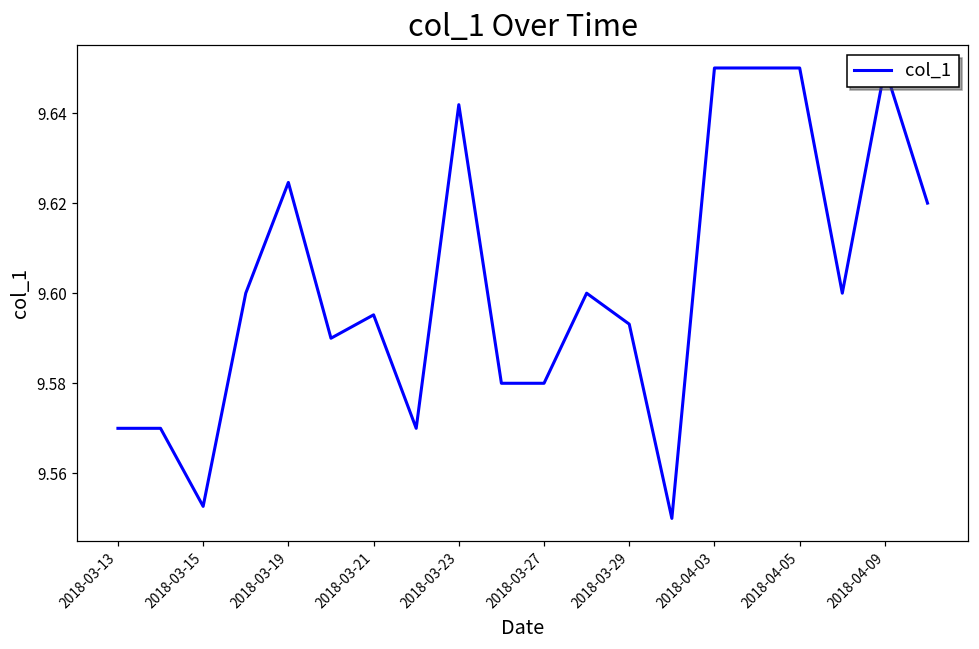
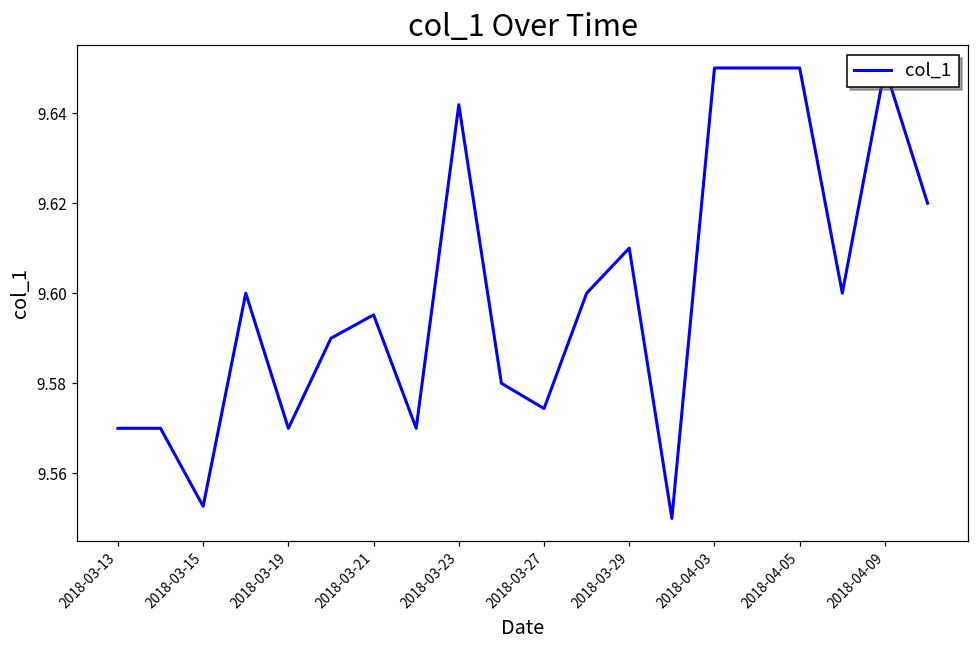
  {
    "2018-03-13": 9.570,
    "2018-03-15": 9.553,
-   "2018-03-19": 9.625,
+   "2018-03-19": 9.570,
    "2018-03-21": 9.595,
    "2018-03-23": 9.642,
-   "2018-03-27": 9.580,
-   "2018-03-29": 9.593,
+   "2018-03-27": 9.574,
+   "2018-03-29": 9.610,
    "2018-04-03": 9.650,
    "2018-04-05": 9.650
  }
